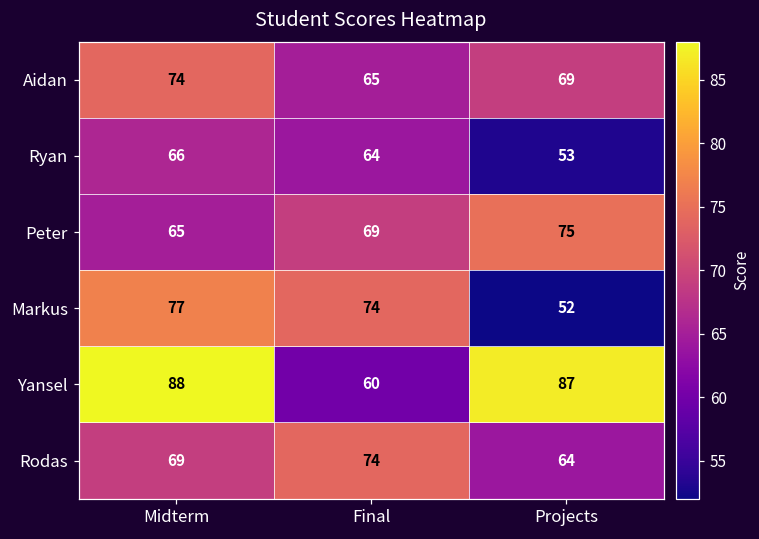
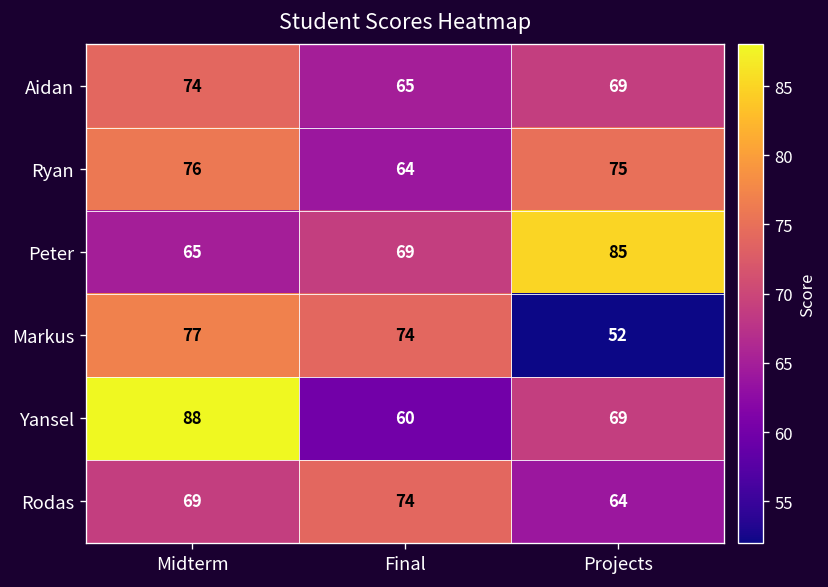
  {
    "Aidan": {
      "Midterm": 74,
      "Final": 65,
      "Projects": 69
    },
    "Ryan": {
-     "Midterm": 66,
+     "Midterm": 76,
      "Final": 64,
-     "Projects": 53
+     "Projects": 75
    },
    "Peter": {
      "Midterm": 65,
      "Final": 69,
-     "Projects": 75
+     "Projects": 85
    },
    "Markus": {
      "Midterm": 77,
      "Final": 74,
      "Projects": 52
    },
    "Yansel": {
      "Midterm": 88,
      "Final": 60,
-     "Projects": 87
+     "Projects": 69
    },
    "Rodas": {
      "Midterm": 69,
      "Final": 74,
      "Projects": 64
    }
  }
